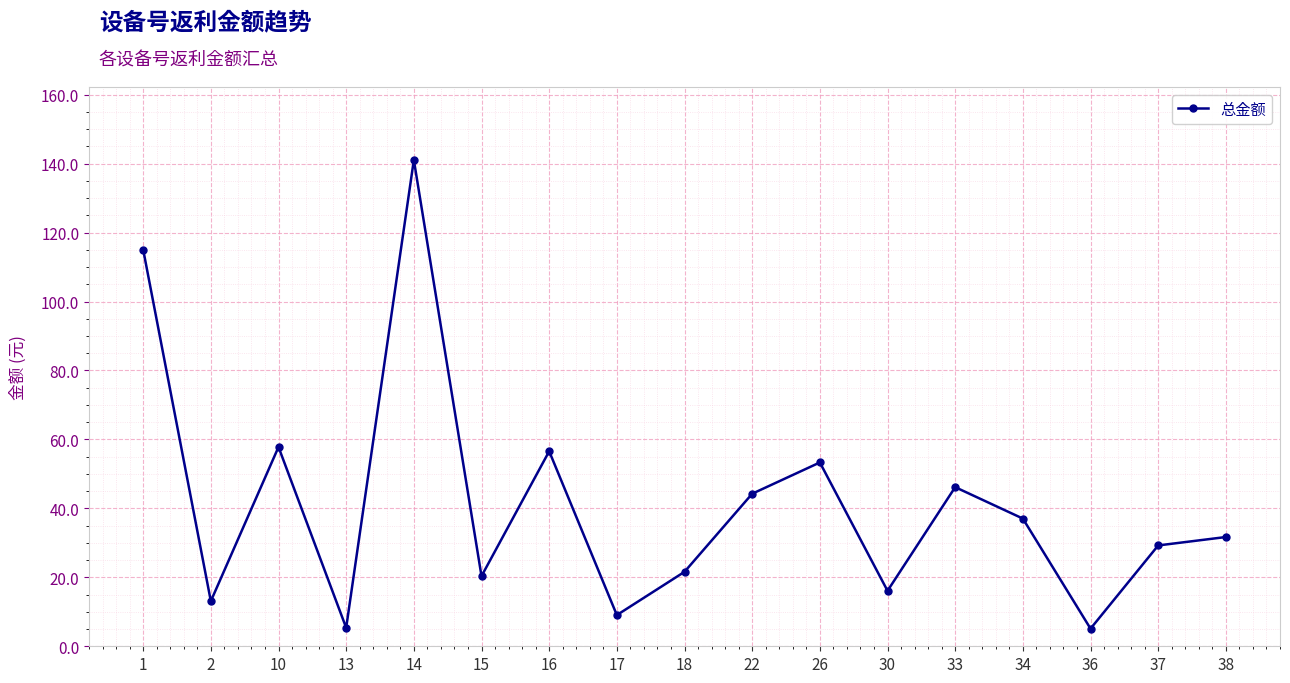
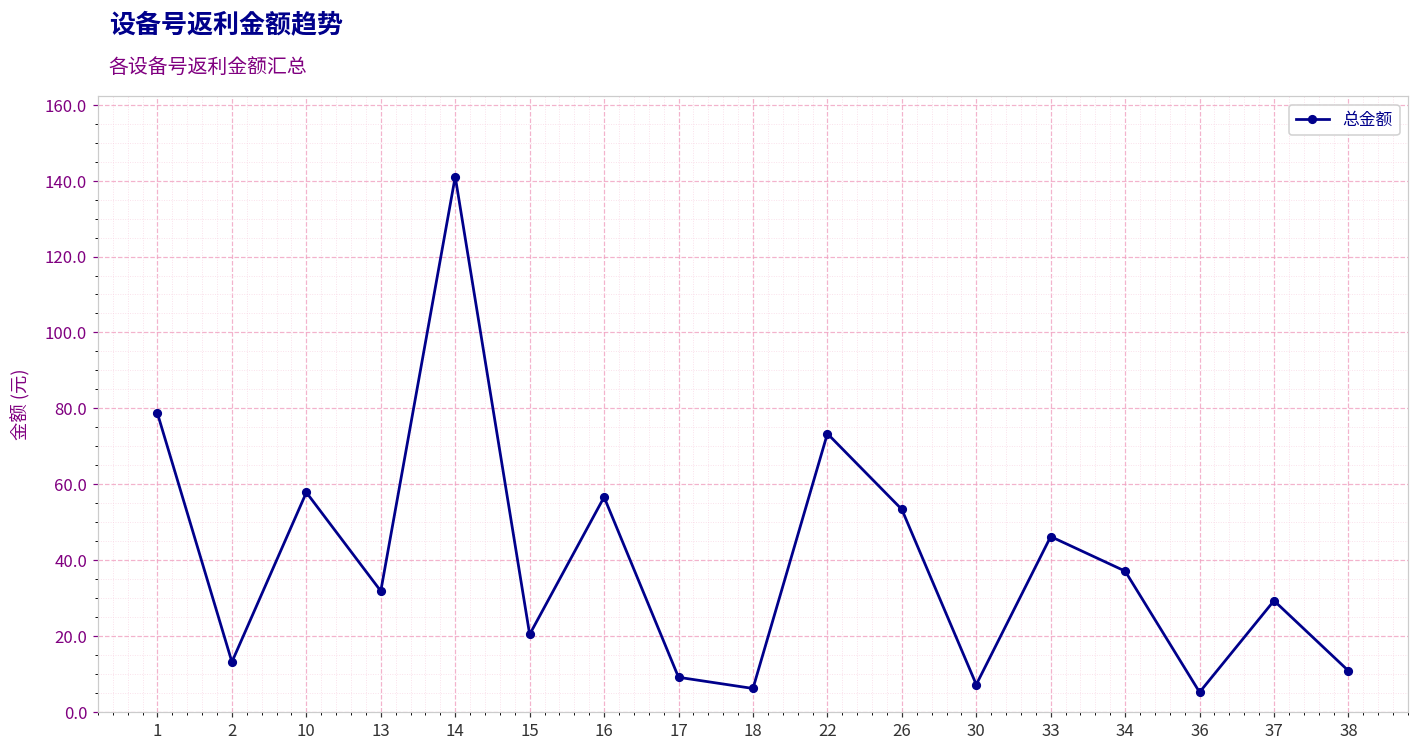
  {
-   "1": 115,
+   "1": 79,
    "2": 13,
    "10": 58,
-   "13": 5,
+   "13": 32,
    "14": 141,
    "15": 20,
    "16": 57,
    "17": 9,
-   "18": 22,
-   "22": 44,
+   "18": 6,
+   "22": 73,
    "26": 53,
-   "30": 16,
+   "30": 7,
    "33": 46,
    "34": 37,
    "36": 5,
    "37": 29,
-   "38": 32
+   "38": 11
  }
